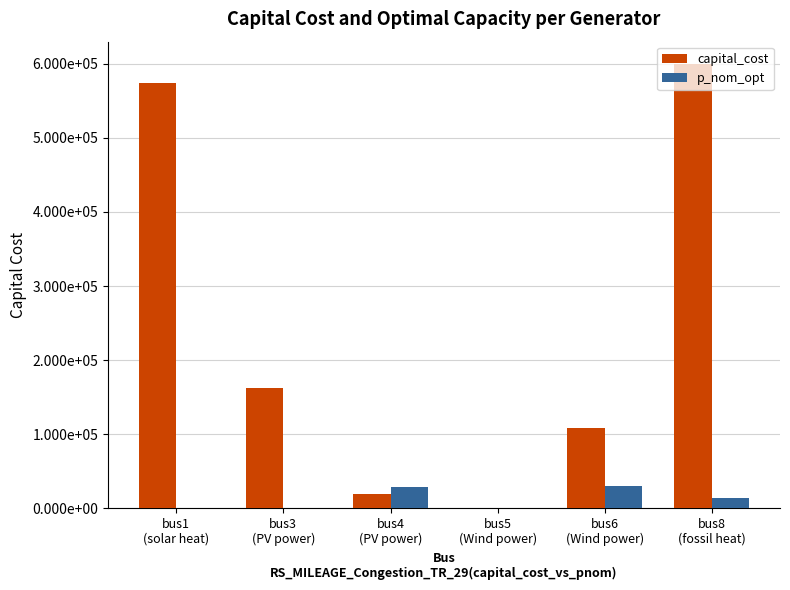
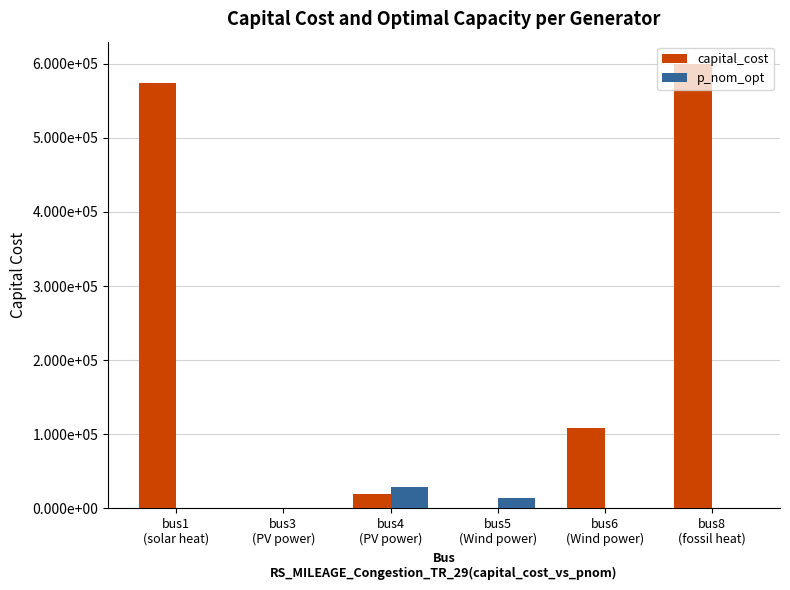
  {
    "capital_cost": {
      "bus1 (solar heat)": 570000,
-     "bus3 (PV power)": 160000,
+     "bus3 (PV power)": 0,
      "bus4 (PV power)": 20000,
      "bus5 (Wind power)": 0,
      "bus6 (Wind power)": 110000
    },
    "p_nom_opt": {
      "bus3 (PV power)": 0,
      "bus4 (PV power)": 30000,
-     "bus5 (Wind power)": 0,
-     "bus6 (Wind power)": 30000,
-     "bus8 (fossil heat)": 10000
+     "bus5 (Wind power)": 10000,
+     "bus6 (Wind power)": 0,
+     "bus8 (fossil heat)": 0
    }
  }
